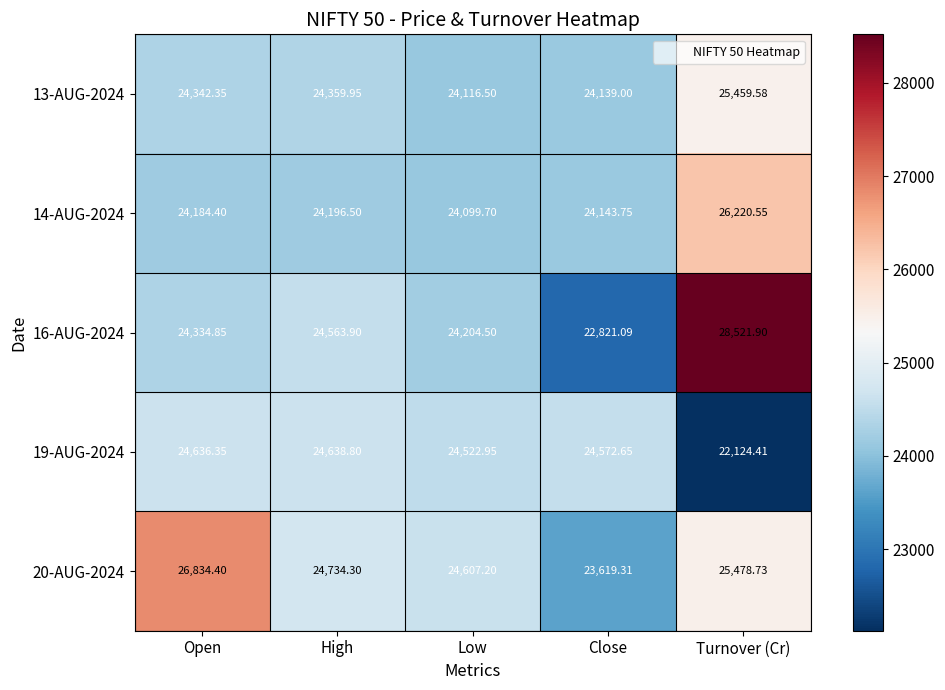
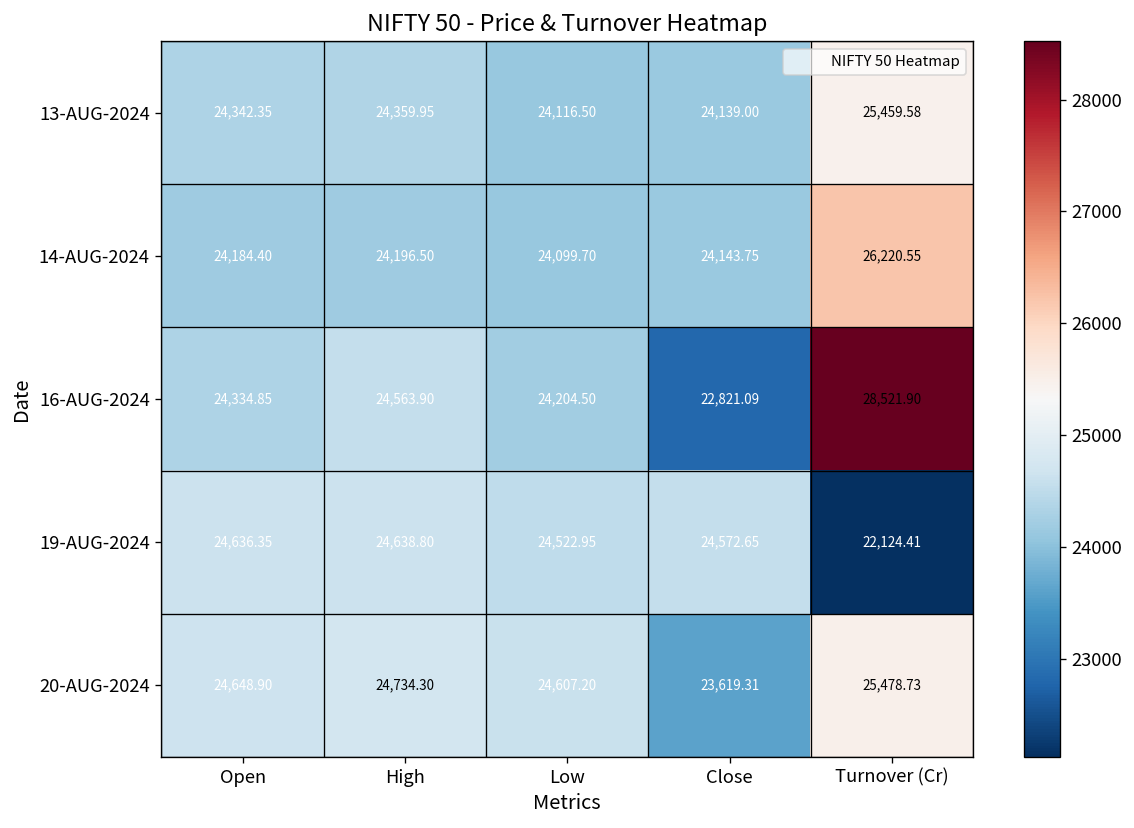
  {
    "13-AUG-2024": {
      "Open": "24,342.35",
      "High": "24,359.95",
      "Low": "24,116.50",
      "Close": "24,139.00",
      "Turnover (Cr)": "25,459.58"
    },
    "14-AUG-2024": {
      "Open": "24,184.40",
      "High": "24,196.50",
      "Low": "24,099.70",
      "Close": "24,143.75",
      "Turnover (Cr)": "26,220.55"
    },
    "16-AUG-2024": {
      "Open": "24,334.85",
      "High": "24,563.90",
      "Low": "24,204.50",
      "Close": "22,821.09",
      "Turnover (Cr)": "28,521.90"
    },
    "19-AUG-2024": {
      "Open": "24,636.35",
      "High": "24,638.80",
      "Low": "24,522.95",
      "Close": "24,572.65",
      "Turnover (Cr)": "22,124.41"
    },
    "20-AUG-2024": {
-     "Open": "26,834.40",
+     "Open": "24,648.90",
      "High": "24,734.30",
      "Low": "24,607.20",
      "Close": "23,619.31",
      "Turnover (Cr)": "25,478.73"
    }
  }
